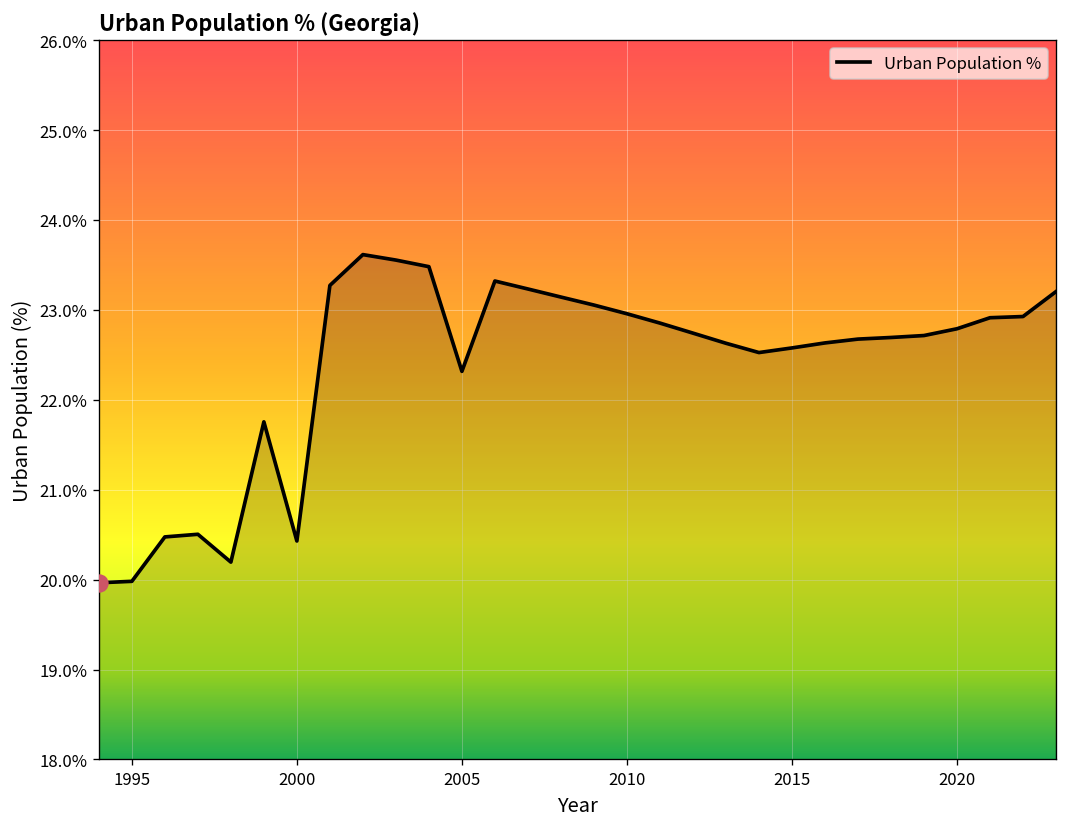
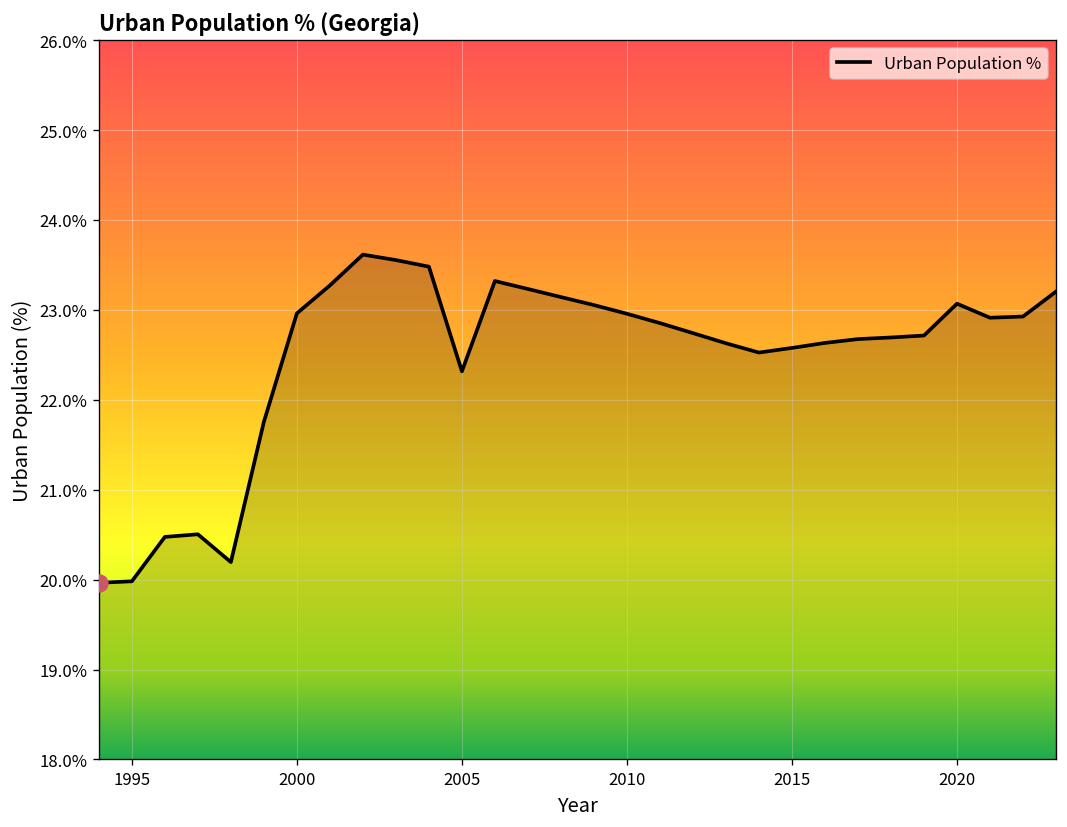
  {
    "Urban Population %": {
      "1995": "20.0%",
-     "2000": "20.4%",
+     "2000": "23.0%",
      "2005": "22.3%",
      "2010": "23.0%",
      "2015": "22.6%",
-     "2020": "22.8%"
+     "2020": "23.1%"
    }
  }
